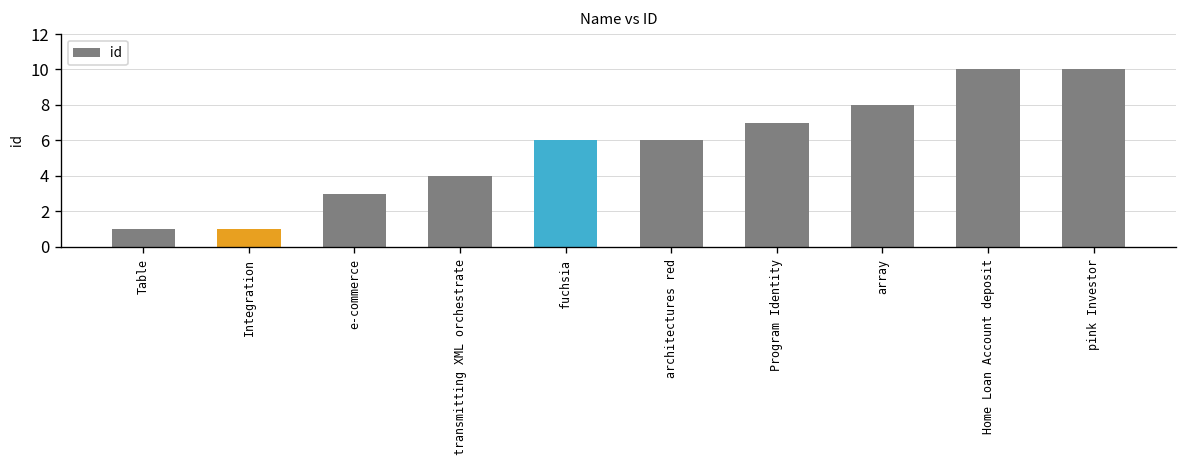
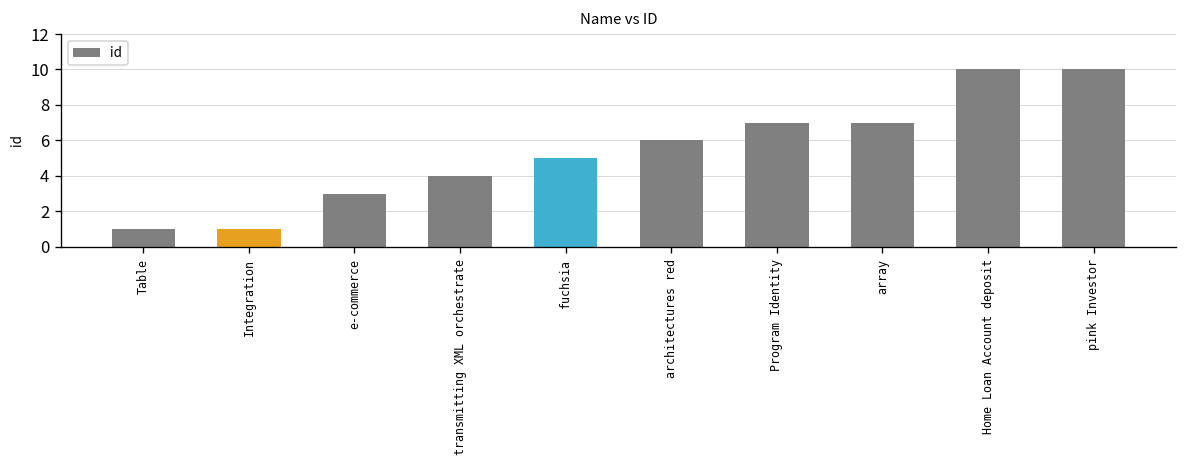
  {
    "Table": 1,
    "Integration": 1,
    "e-commerce": 3,
    "transmitting XML orchestrate": 4,
-   "fuchsia": 6,
+   "fuchsia": 5,
    "architectures red": 6,
    "Program Identity": 7,
-   "array": 8,
+   "array": 7,
    "Home Loan Account deposit": 10,
    "pink Investor": 10
  }
